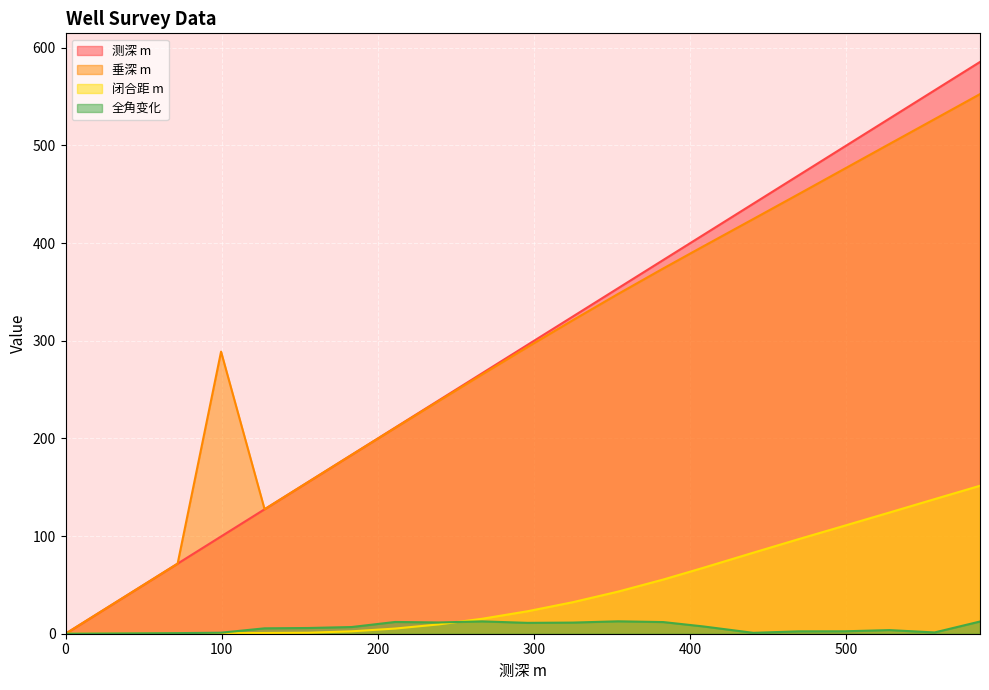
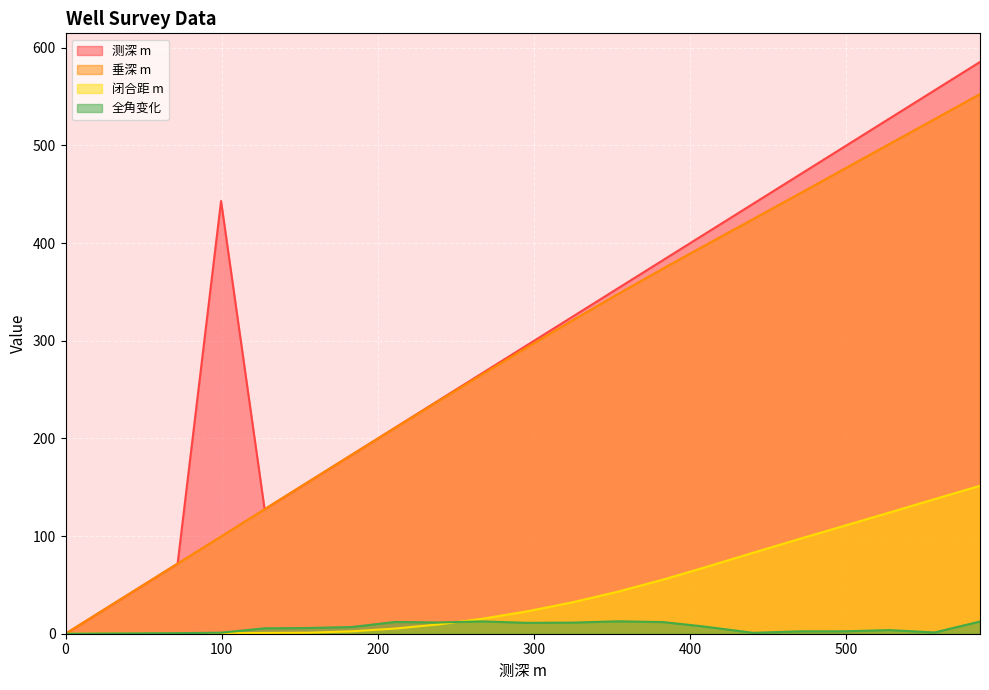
  {
    "测深 m": {
-     "100": 100
+     "100": 440
    },
    "垂深 m": {
-     "100": 290
+     "100": 100
    }
  }
